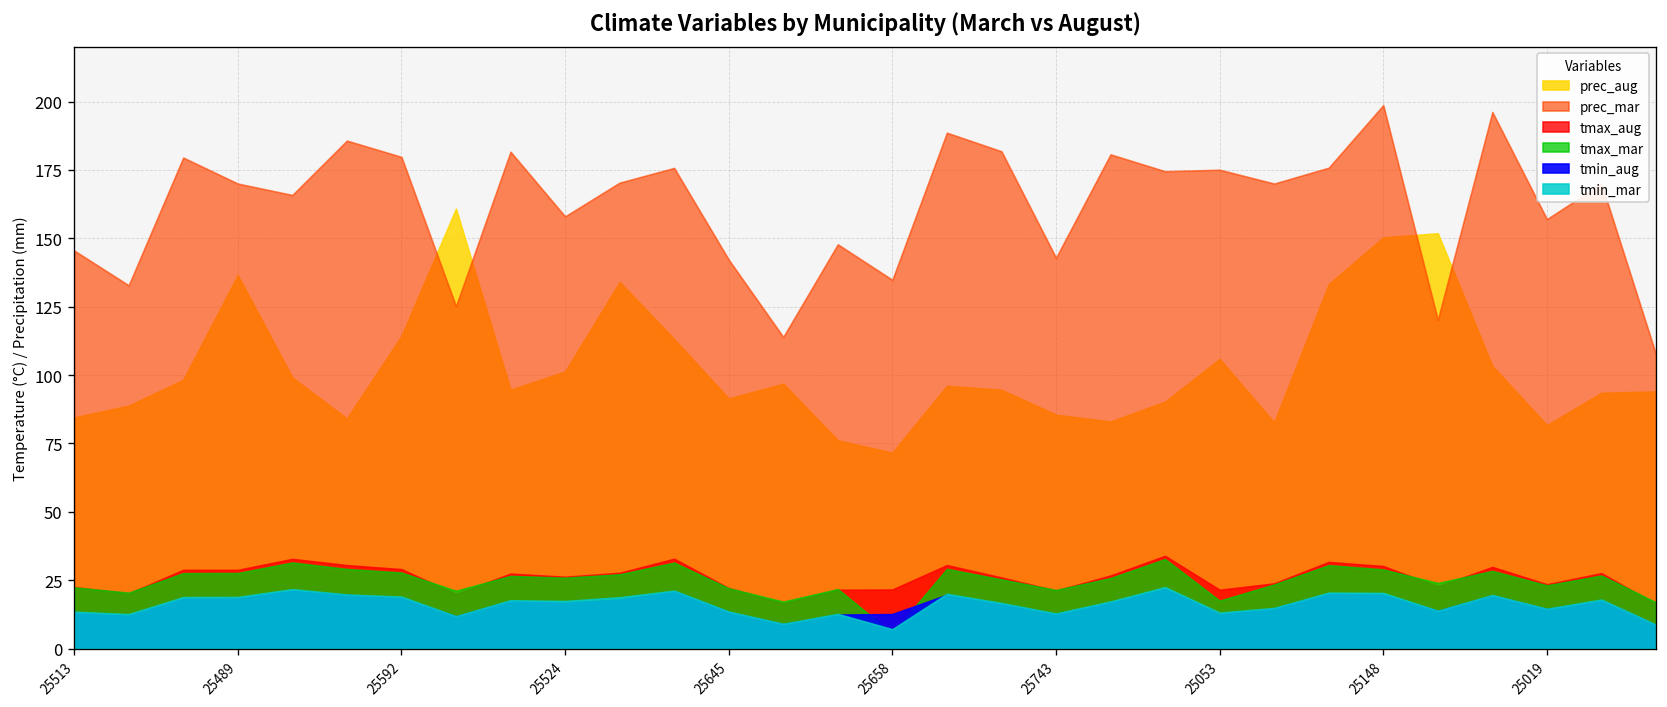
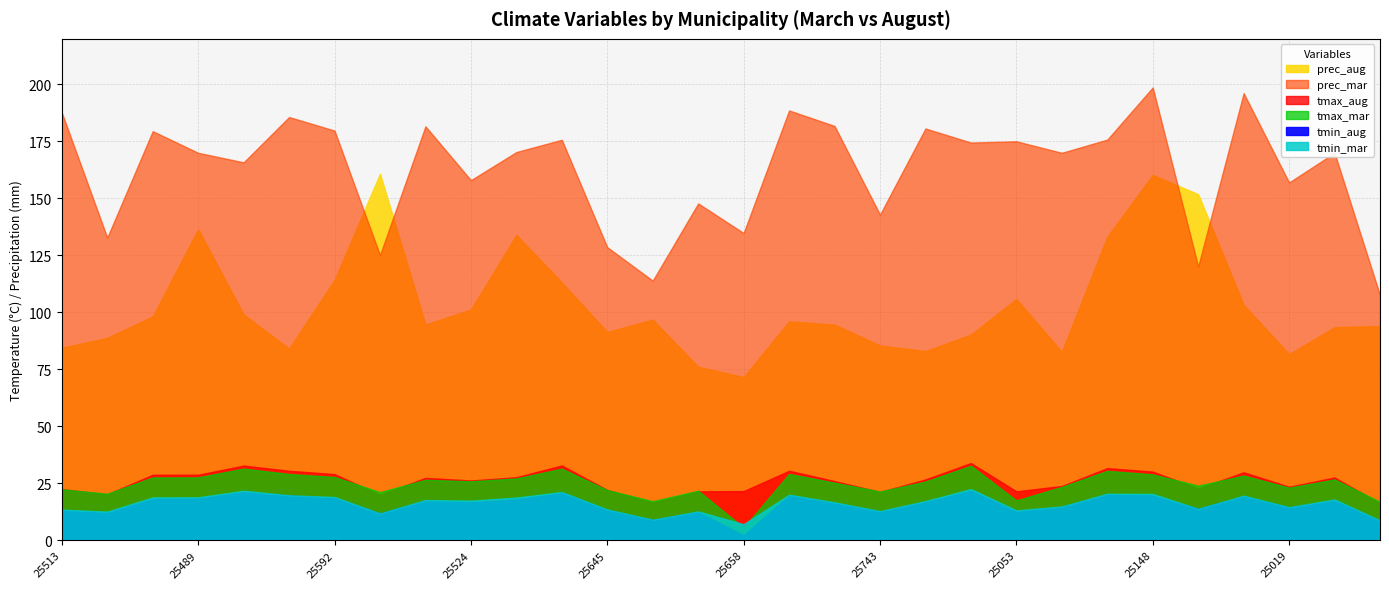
  {
    "prec_aug": {
      "25513": 84,
      "25489": 137,
      "25592": 114,
      "25524": 101,
      "25645": 91,
      "25658": 72,
      "25743": 86,
      "25053": 106,
-     "25148": 150,
+     "25148": 160,
      "25019": 82
    },
    "prec_mar": {
-     "25513": 146,
+     "25513": 188,
      "25489": 170,
      "25592": 180,
      "25524": 158,
-     "25645": 142,
+     "25645": 129,
      "25658": 135,
      "25743": 143,
      "25053": 175,
      "25148": 199,
      "25019": 157
    },
    "tmax_aug": {
      "25489": 29,
      "25592": 29,
      "25658": 22,
      "25053": 21,
      "25148": 30
    },
    "tmax_mar": {
      "25489": 28,
      "25592": 28,
      "25658": 6,
      "25053": 17,
      "25148": 29
    },
    "tmin_aug": {
-     "25658": 13
+     "25658": 2
    },
    "tmin_mar": {
      "25658": 7
    }
  }
